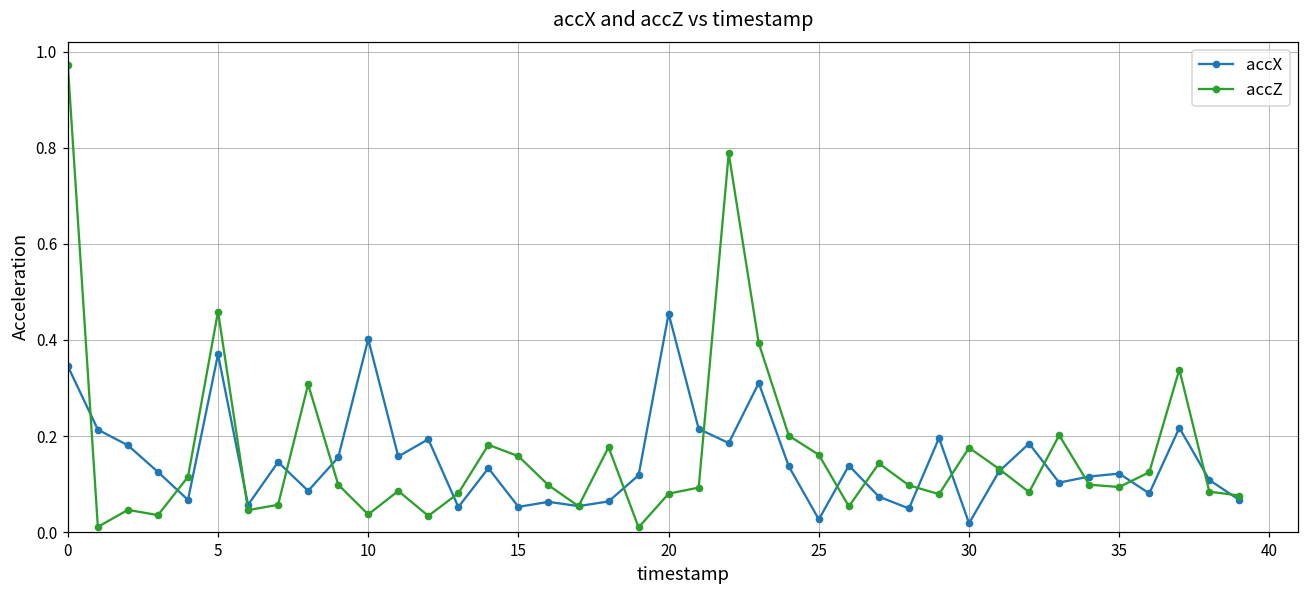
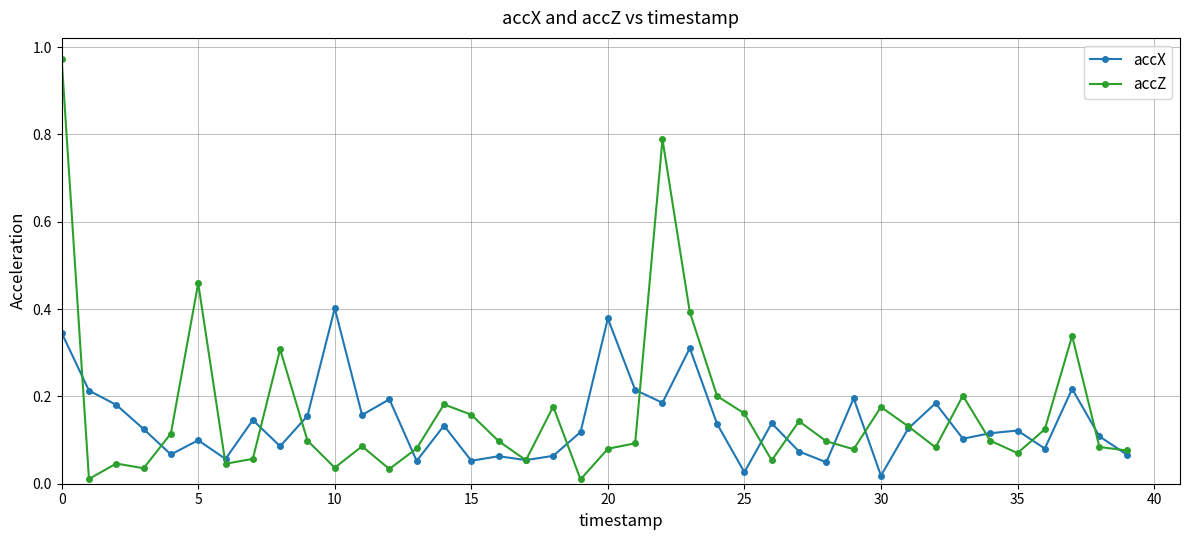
  {
    "accX": {
      "0": 0.35,
-     "5": 0.37,
+     "5": 0.10,
      "10": 0.40,
      "15": 0.05,
-     "20": 0.45,
+     "20": 0.38,
      "25": 0.03,
      "30": 0.02,
      "35": 0.12
    },
    "accZ": {
      "0": 0.97,
      "5": 0.46,
      "10": 0.04,
      "15": 0.16,
      "20": 0.08,
      "25": 0.16,
      "30": 0.18,
-     "35": 0.09
+     "35": 0.07
    }
  }
